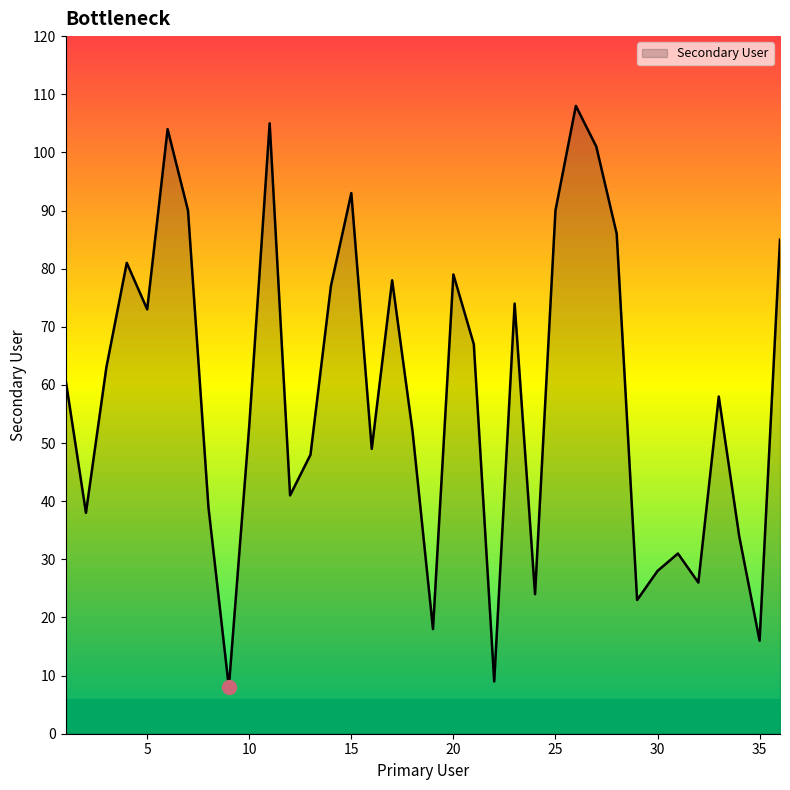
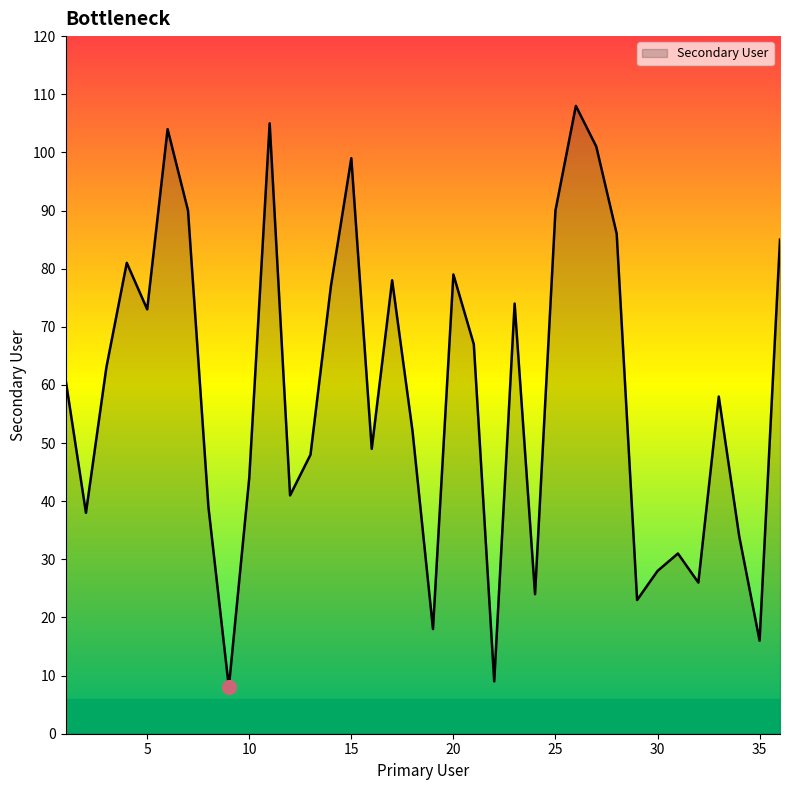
  {
    "Secondary User": {
      "5": 73,
-     "10": 53,
-     "15": 93,
+     "10": 44,
+     "15": 99,
      "20": 79,
      "25": 90,
      "30": 28,
      "35": 16
    }
  }
